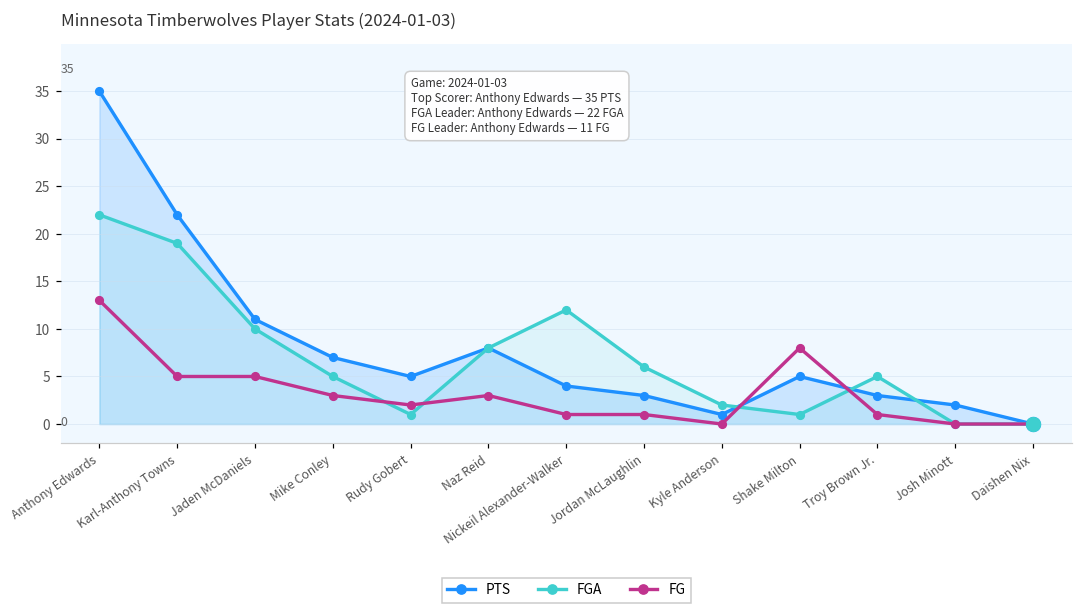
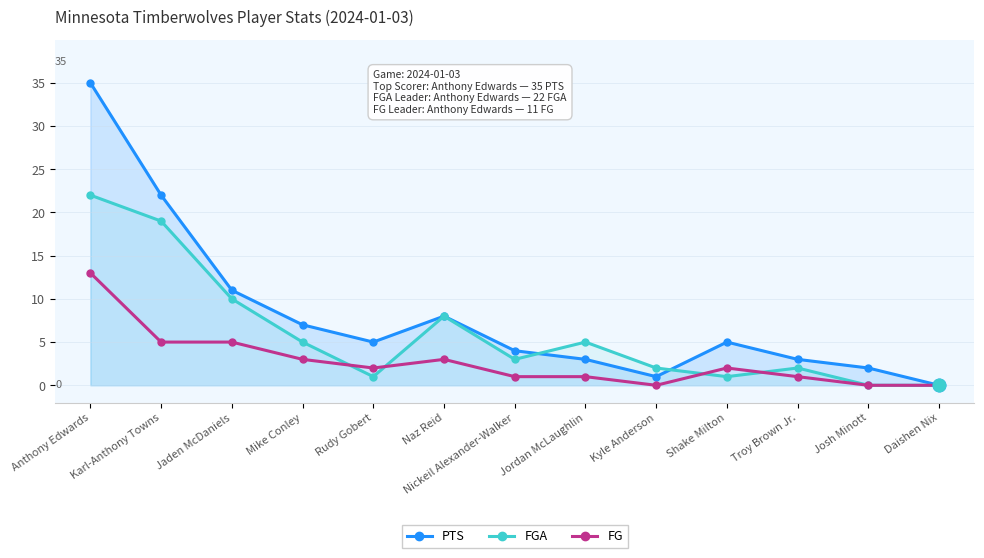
  {
    "FGA": {
      "Anthony Edwards": 22,
      "Karl-Anthony Towns": 19,
      "Jaden McDaniels": 10,
      "Mike Conley": 5,
      "Rudy Gobert": 1,
-     "Nickeil Alexander-Walker": 12,
-     "Jordan McLaughlin": 6,
+     "Nickeil Alexander-Walker": 3,
+     "Jordan McLaughlin": 5,
      "Kyle Anderson": 2,
      "Shake Milton": 1,
-     "Troy Brown Jr.": 5
+     "Troy Brown Jr.": 2
    },
    "FG": {
      "Anthony Edwards": 13,
      "Karl-Anthony Towns": 5,
      "Jaden McDaniels": 5,
      "Mike Conley": 3,
      "Rudy Gobert": 2,
      "Naz Reid": 3,
      "Nickeil Alexander-Walker": 1,
      "Jordan McLaughlin": 1,
      "Kyle Anderson": 0,
-     "Shake Milton": 8,
+     "Shake Milton": 2,
      "Troy Brown Jr.": 1
    }
  }
